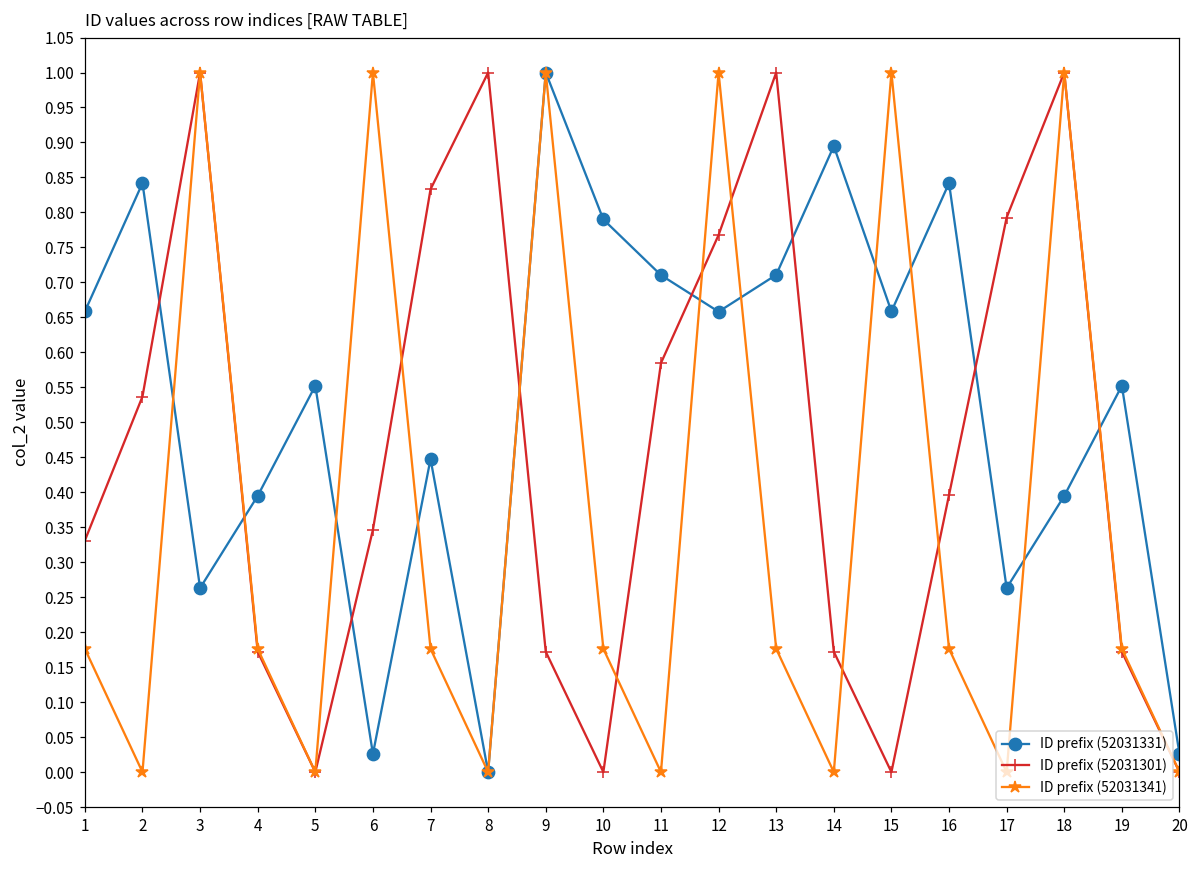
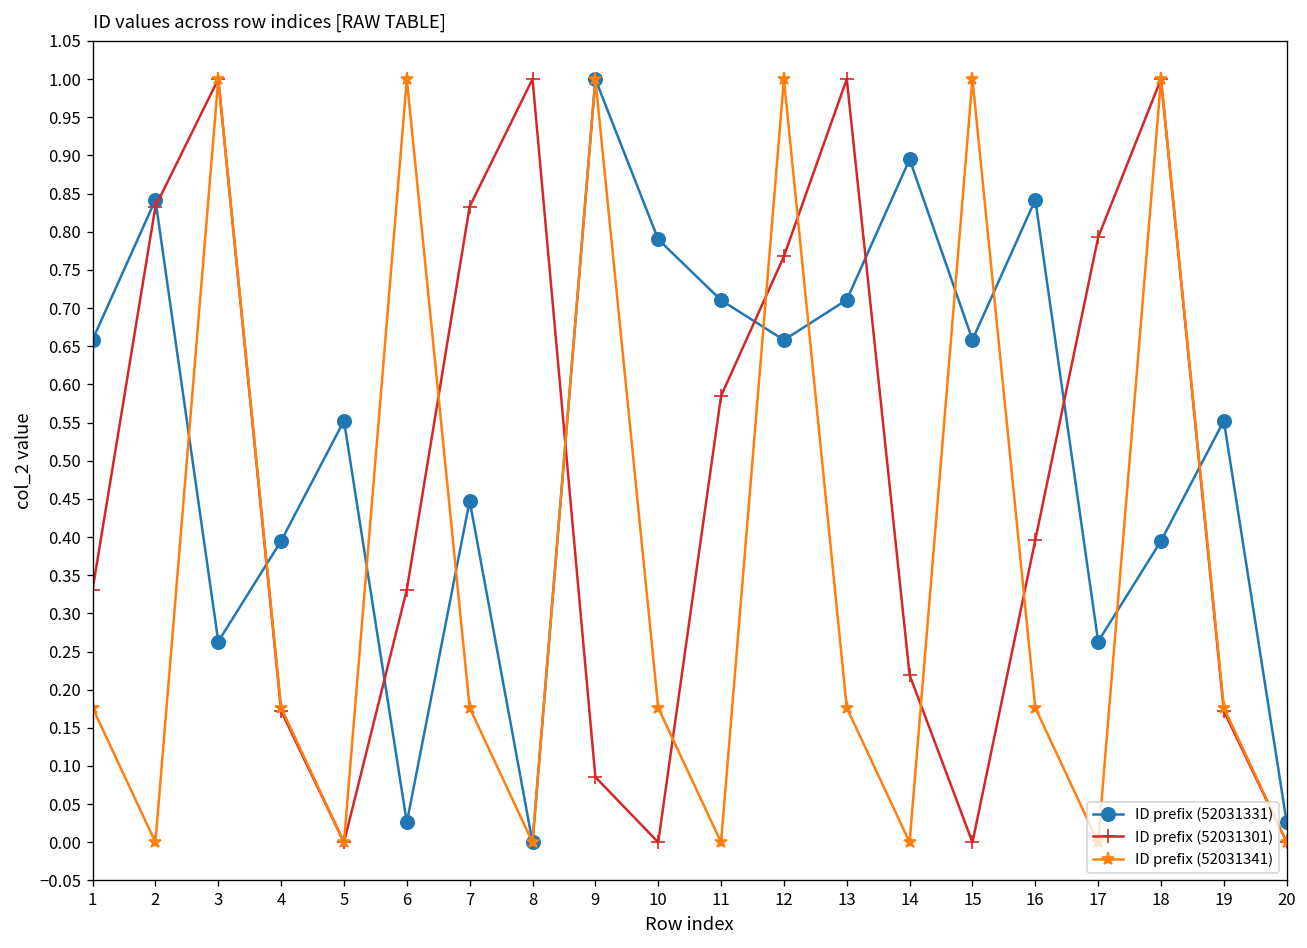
  {
    "ID prefix (52031331)": {
      "1": 0.66,
      "2": 0.84,
      "3": 0.26,
      "4": 0.39,
      "5": 0.55,
      "6": 0.03,
      "7": 0.45,
      "10": 0.79,
      "11": 0.71,
      "12": 0.66,
      "13": 0.71,
      "14": 0.89,
      "15": 0.66,
      "16": 0.84,
      "17": 0.26,
      "18": 0.39,
      "19": 0.55,
      "20": 0.03
    },
    "ID prefix (52031301)": {
      "1": 0.33,
-     "2": 0.54,
+     "2": 0.83,
      "4": 0.17,
-     "6": 0.35,
+     "6": 0.33,
      "7": 0.83,
      "8": 1.00,
-     "9": 0.17,
+     "9": 0.09,
      "10": 0.00,
      "11": 0.58,
      "12": 0.77,
      "13": 1.00,
-     "14": 0.17,
+     "14": 0.22,
      "15": 0.00,
      "16": 0.40,
      "17": 0.79,
      "19": 0.17
    },
    "ID prefix (52031341)": {
      "1": 0.18,
      "2": 0.00,
      "4": 0.18,
      "6": 1.00,
      "7": 0.18,
      "10": 0.18,
      "11": 0.00,
      "12": 1.00,
      "13": 0.18,
      "14": 0.00,
      "15": 1.00,
      "16": 0.18,
      "19": 0.18
    }
  }
